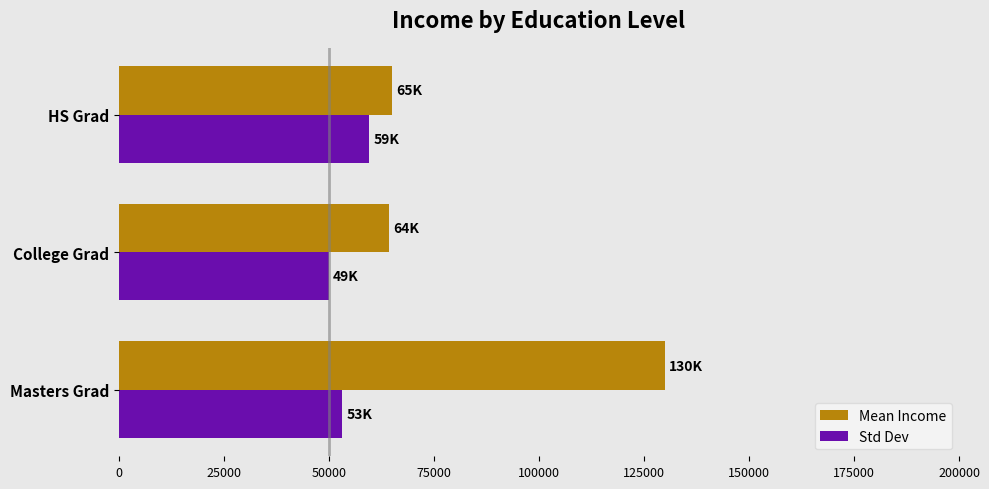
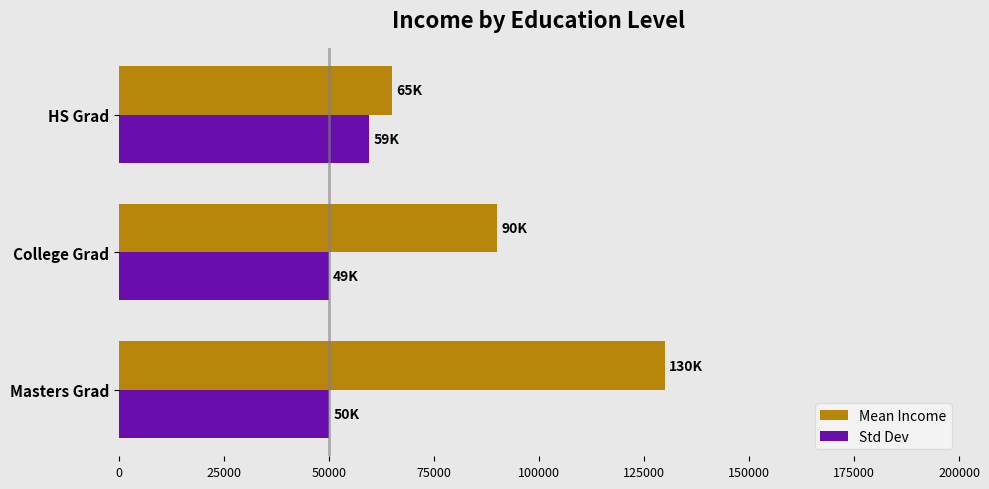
  {
    "Mean Income": {
      "HS Grad": "65K",
-     "College Grad": "64K",
+     "College Grad": "90K",
      "Masters Grad": "130K"
    },
    "Std Dev": {
-     "Masters Grad": "53K"
+     "Masters Grad": "50K"
    }
  }
